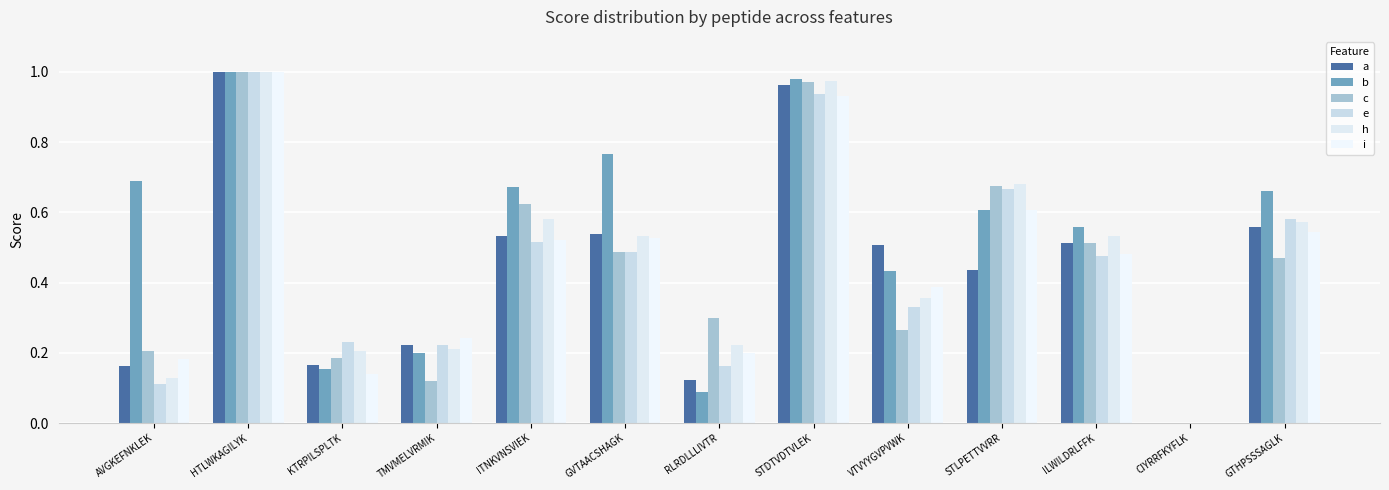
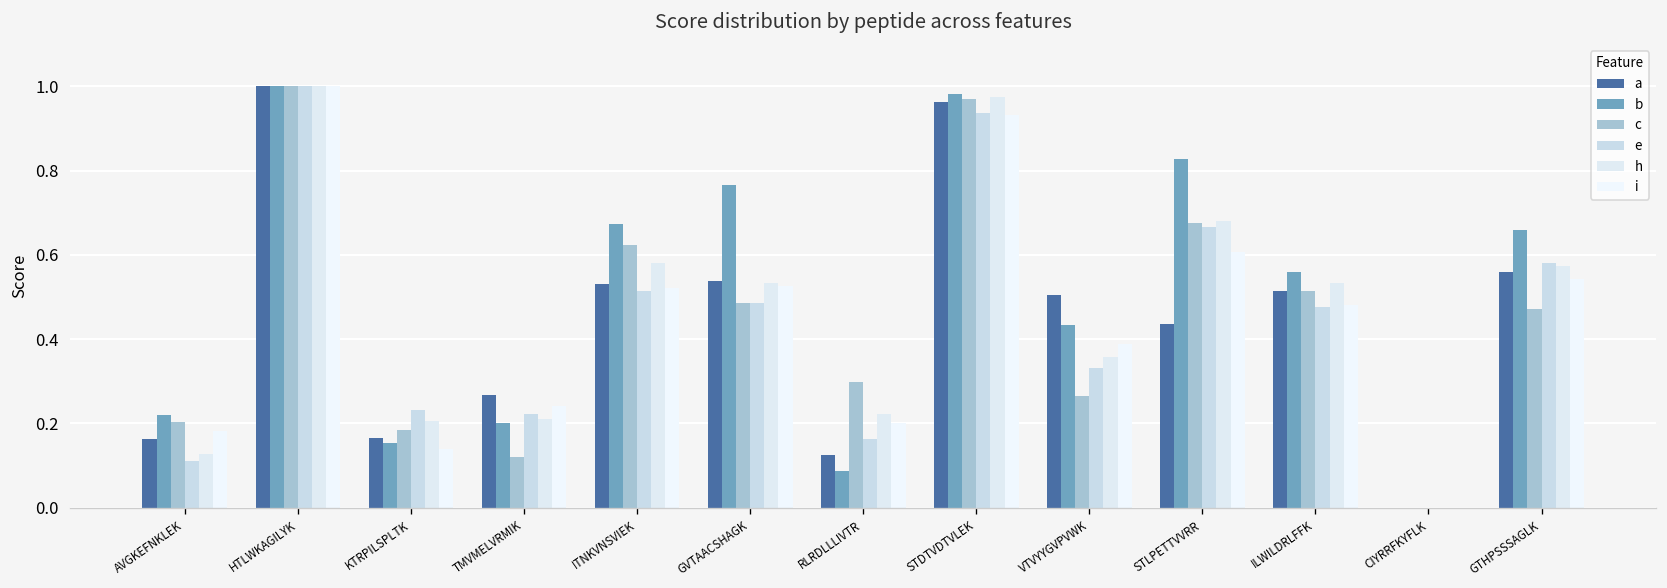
  {
    "a": {
      "AVGKEFNKLEK": 0.16,
      "HTLWKAGILYK": 1.00,
      "KTRPILSPLTK": 0.17,
-     "TMVMELVRMIK": 0.22,
+     "TMVMELVRMIK": 0.27,
      "ITNKVNSVIEK": 0.53,
      "GVTAACSHAGK": 0.54,
      "RLRDLLLIVTR": 0.12,
      "STDTVDTVLEK": 0.96,
      "VTVYYGVPVWK": 0.51,
      "STLPETTVVRR": 0.44,
      "ILWILDRLFFK": 0.51,
      "CIYRRFKYFLK": 0.00,
      "GTHPSSSAGLK": 0.56
    },
    "b": {
-     "AVGKEFNKLEK": 0.69,
+     "AVGKEFNKLEK": 0.22,
      "HTLWKAGILYK": 1.00,
      "KTRPILSPLTK": 0.15,
      "TMVMELVRMIK": 0.20,
      "ITNKVNSVIEK": 0.67,
      "GVTAACSHAGK": 0.77,
      "RLRDLLLIVTR": 0.09,
      "STDTVDTVLEK": 0.98,
      "VTVYYGVPVWK": 0.43,
-     "STLPETTVVRR": 0.61,
+     "STLPETTVVRR": 0.83,
      "ILWILDRLFFK": 0.56,
      "CIYRRFKYFLK": 0.00,
      "GTHPSSSAGLK": 0.66
    }
  }
